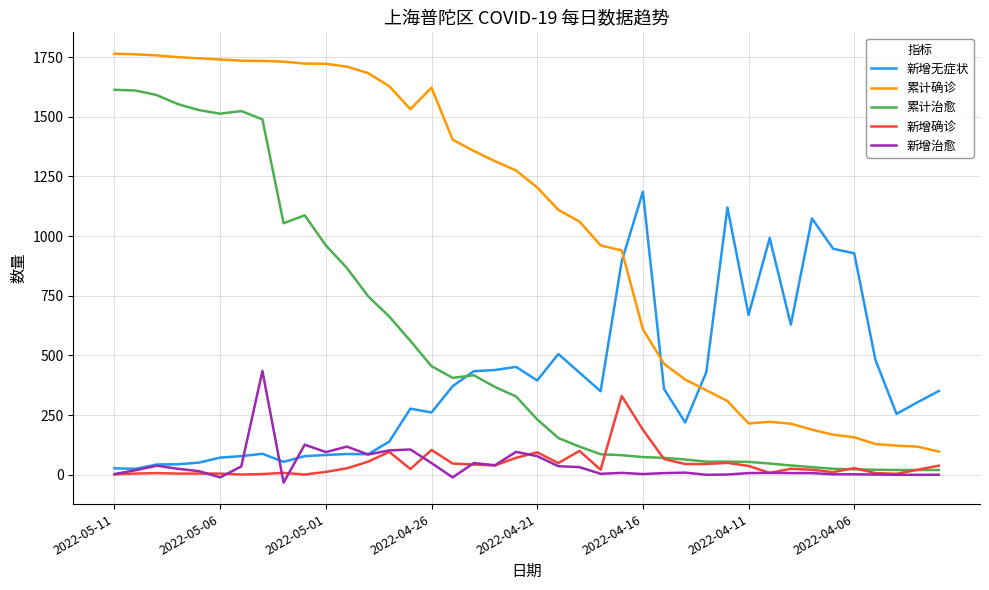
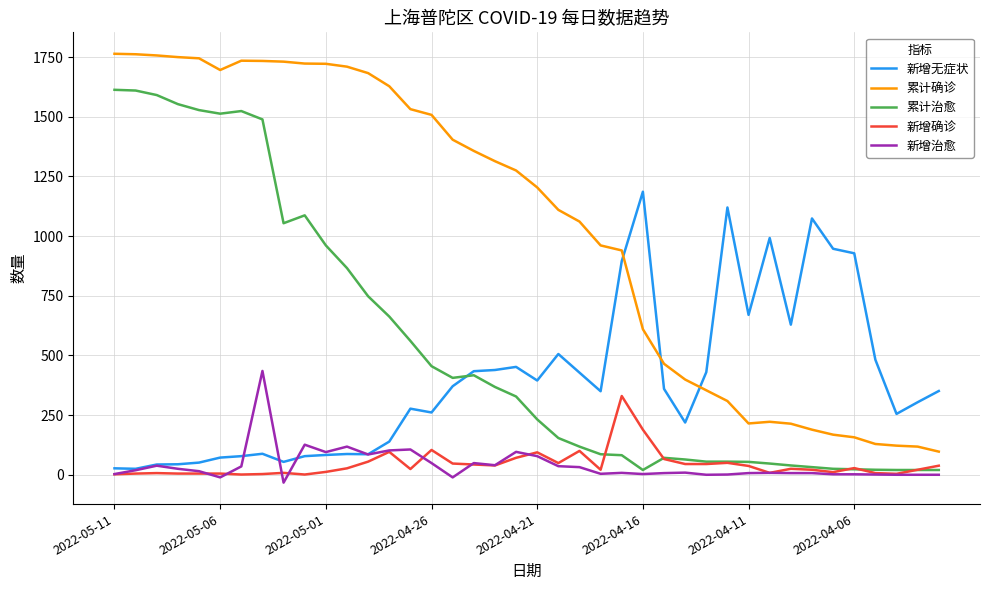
  {
    "新增无症状": {
      "2022-05-11": 30,
      "2022-05-06": 70,
      "2022-05-01": 80,
      "2022-04-26": 260,
      "2022-04-21": 400,
      "2022-04-16": 1190,
      "2022-04-11": 670,
      "2022-04-06": 930
    },
    "累计确诊": {
      "2022-05-11": 1760,
-     "2022-05-06": 1740,
+     "2022-05-06": 1700,
      "2022-05-01": 1720,
-     "2022-04-26": 1620,
+     "2022-04-26": 1510,
      "2022-04-21": 1200,
      "2022-04-16": 610,
      "2022-04-11": 220,
      "2022-04-06": 160
    },
    "累计治愈": {
      "2022-05-11": 1610,
      "2022-05-06": 1510,
      "2022-05-01": 960,
      "2022-04-26": 460,
      "2022-04-21": 230,
-     "2022-04-16": 70,
+     "2022-04-16": 20,
      "2022-04-11": 50
    },
    "新增确诊": {
      "2022-05-06": 10,
      "2022-05-01": 10,
      "2022-04-26": 100,
      "2022-04-21": 90,
      "2022-04-16": 190,
      "2022-04-11": 40
    },
    "新增治愈": {
      "2022-05-06": -10,
      "2022-05-01": 100,
      "2022-04-26": 50,
      "2022-04-21": 80,
      "2022-04-16": 0,
      "2022-04-11": 10,
      "2022-04-06": 0
    }
  }
